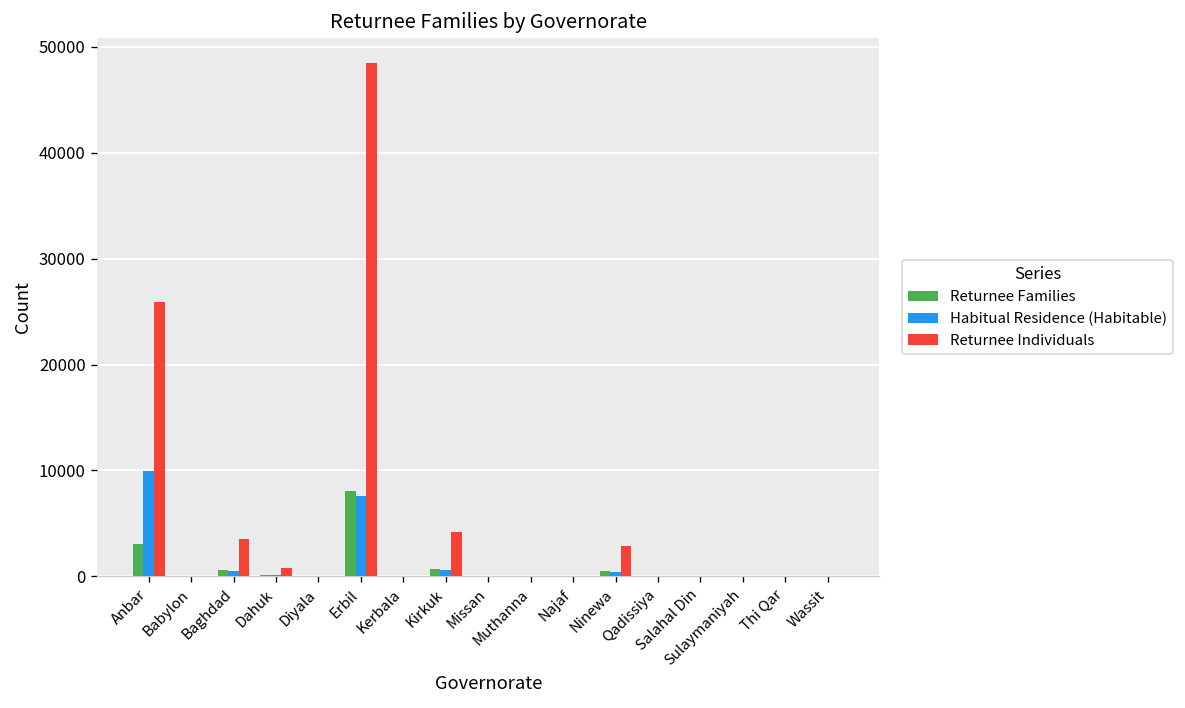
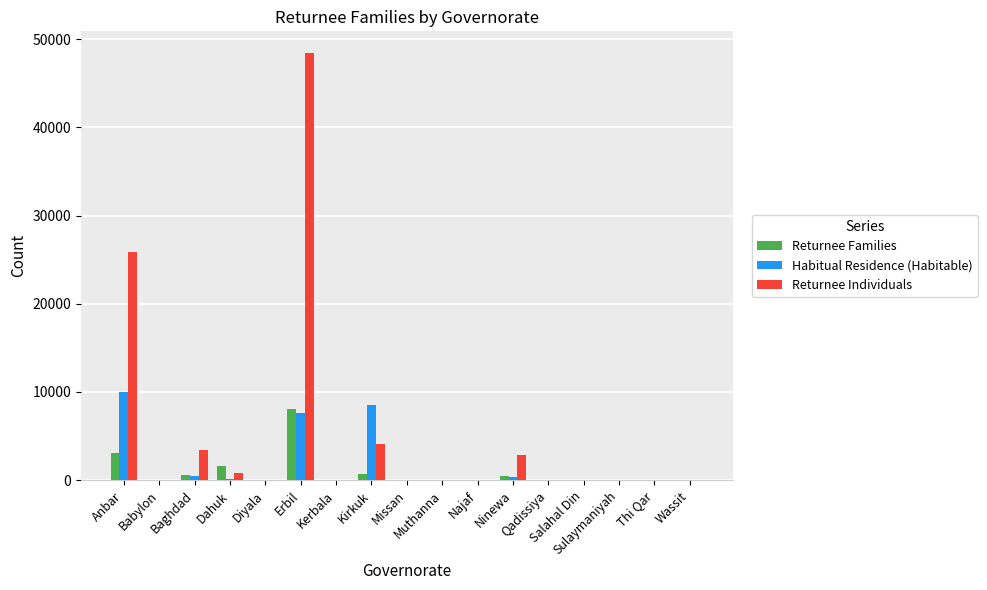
  {
    "Returnee Families": {
      "Anbar": 3000,
      "Babylon": 0,
      "Baghdad": 1000,
-     "Dahuk": 0,
+     "Dahuk": 2000,
      "Diyala": 0,
      "Erbil": 8000,
      "Kerbala": 0,
      "Kirkuk": 1000,
      "Missan": 0,
      "Muthanna": 0,
      "Najaf": 0,
      "Ninewa": 0,
      "Qadissiya": 0,
      "Salahal Din": 0,
      "Sulaymaniyah": 0,
      "Thi Qar": 0,
      "Wassit": 0
    },
    "Habitual Residence (Habitable)": {
      "Anbar": 10000,
      "Babylon": 0,
      "Baghdad": 1000,
      "Diyala": 0,
      "Erbil": 8000,
      "Kerbala": 0,
-     "Kirkuk": 1000,
+     "Kirkuk": 9000,
      "Missan": 0,
      "Muthanna": 0,
      "Najaf": 0,
      "Ninewa": 0,
      "Qadissiya": 0,
      "Salahal Din": 0,
      "Sulaymaniyah": 0,
      "Thi Qar": 0,
      "Wassit": 0
    },
    "Returnee Individuals": {
      "Anbar": 26000,
      "Babylon": 0,
      "Baghdad": 3000,
      "Dahuk": 1000,
      "Diyala": 0,
      "Erbil": 48000,
      "Kerbala": 0,
      "Kirkuk": 4000,
      "Missan": 0,
      "Muthanna": 0,
      "Najaf": 0,
      "Ninewa": 3000,
      "Qadissiya": 0,
      "Salahal Din": 0,
      "Sulaymaniyah": 0,
      "Thi Qar": 0,
      "Wassit": 0
    }
  }
